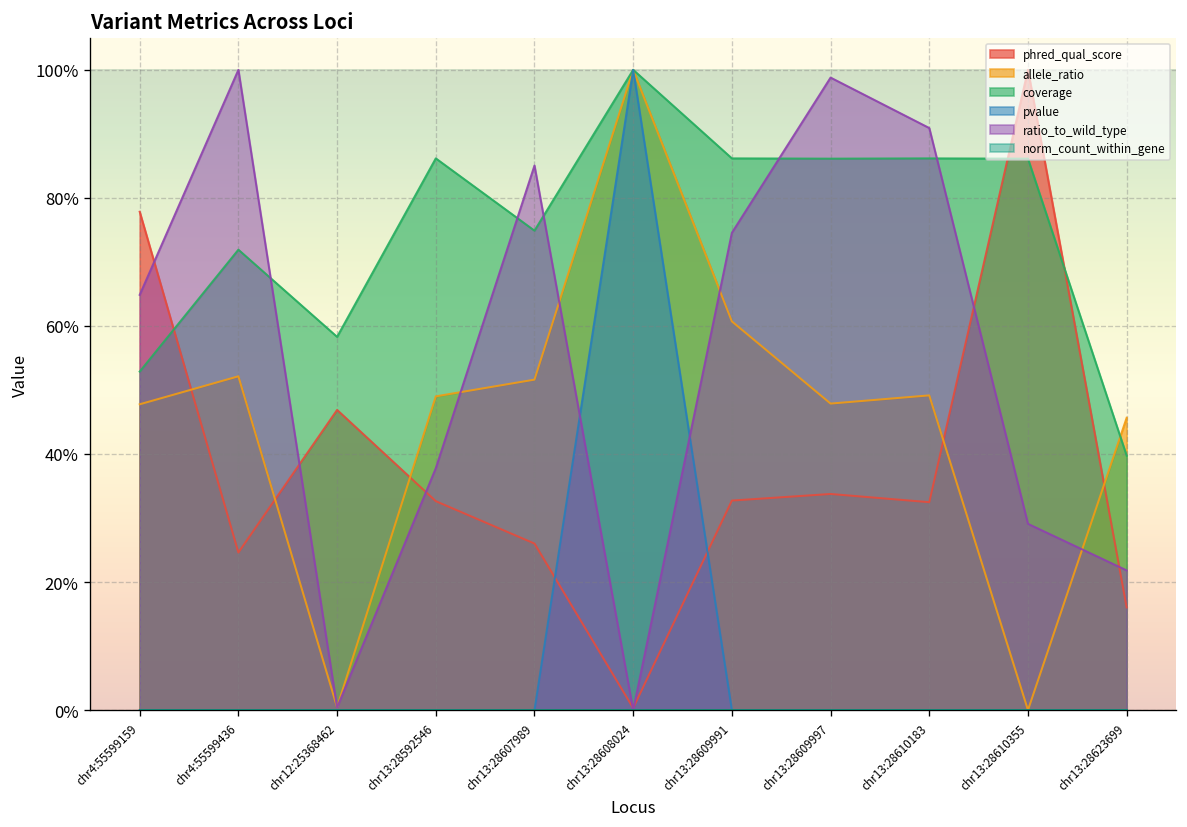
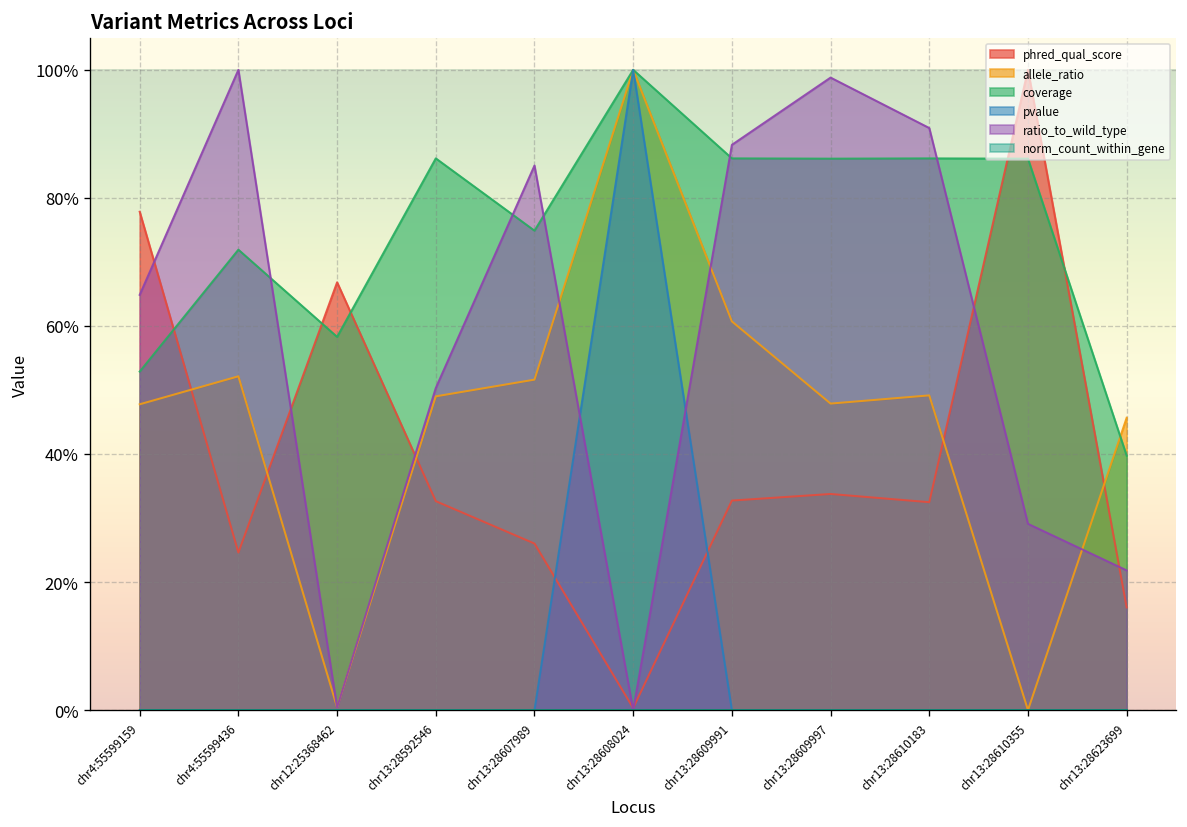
  {
    "phred_qual_score": {
      "chr4:55599159": "78%",
      "chr4:55599436": "25%",
-     "chr12:25368462": "47%",
+     "chr12:25368462": "67%",
      "chr13:28592546": "33%",
      "chr13:28607989": "26%",
      "chr13:28609991": "33%",
      "chr13:28609997": "34%",
      "chr13:28610183": "32%",
      "chr13:28623699": "16%"
    },
    "allele_ratio": {
      "chr4:55599159": "48%",
      "chr4:55599436": "52%",
      "chr13:28592546": "49%",
      "chr13:28607989": "52%",
      "chr13:28609991": "61%",
      "chr13:28609997": "48%",
      "chr13:28610183": "49%",
      "chr13:28623699": "46%"
    },
    "ratio_to_wild_type": {
      "chr4:55599159": "65%",
      "chr4:55599436": "100%",
-     "chr13:28592546": "38%",
+     "chr13:28592546": "50%",
      "chr13:28607989": "85%",
-     "chr13:28609991": "75%",
+     "chr13:28609991": "88%",
      "chr13:28609997": "99%",
      "chr13:28610183": "91%",
      "chr13:28610355": "29%",
      "chr13:28623699": "22%"
    }
  }
